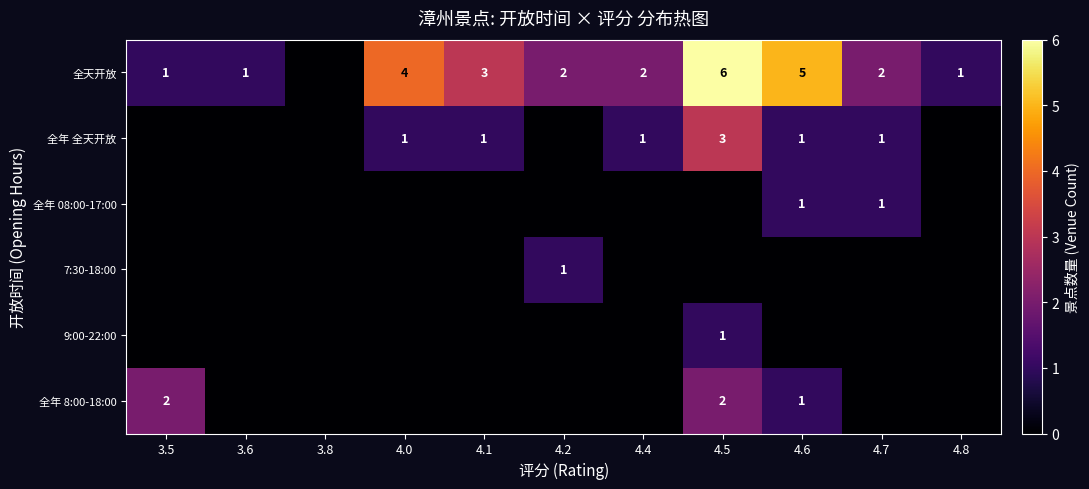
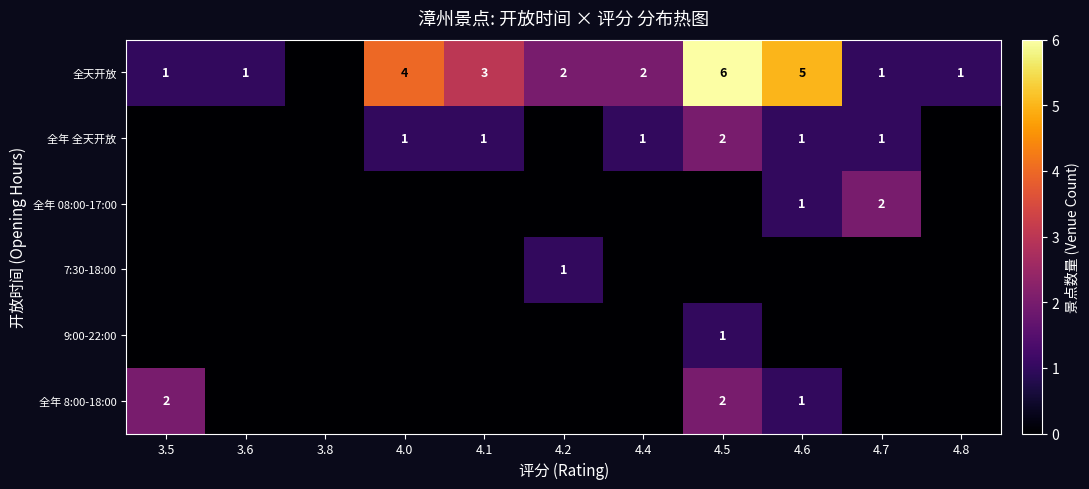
  {
    "全天开放": {
      "3.5": 1,
      "3.6": 1,
      "4.0": 4,
      "4.1": 3,
      "4.2": 2,
      "4.4": 2,
      "4.5": 6,
      "4.6": 5,
-     "4.7": 2,
+     "4.7": 1,
      "4.8": 1
    },
    "全年 全天开放": {
      "4.0": 1,
      "4.1": 1,
      "4.4": 1,
-     "4.5": 3,
+     "4.5": 2,
      "4.6": 1,
      "4.7": 1
    },
    "全年 08:00-17:00": {
      "4.6": 1,
-     "4.7": 1
+     "4.7": 2
    },
    "7:30-18:00": {
      "4.2": 1
    },
    "9:00-22:00": {
      "4.5": 1
    },
    "全年 8:00-18:00": {
      "3.5": 2,
      "4.5": 2,
      "4.6": 1
    }
  }
